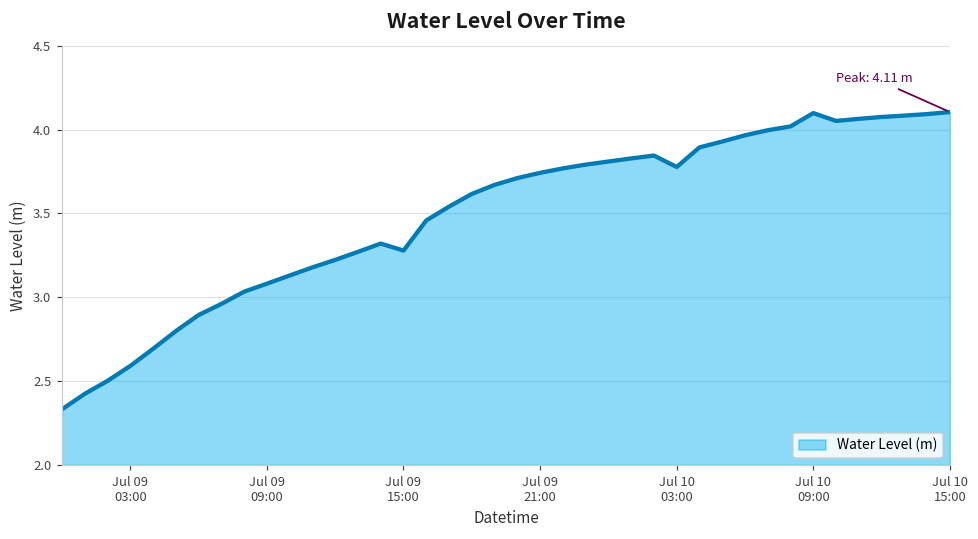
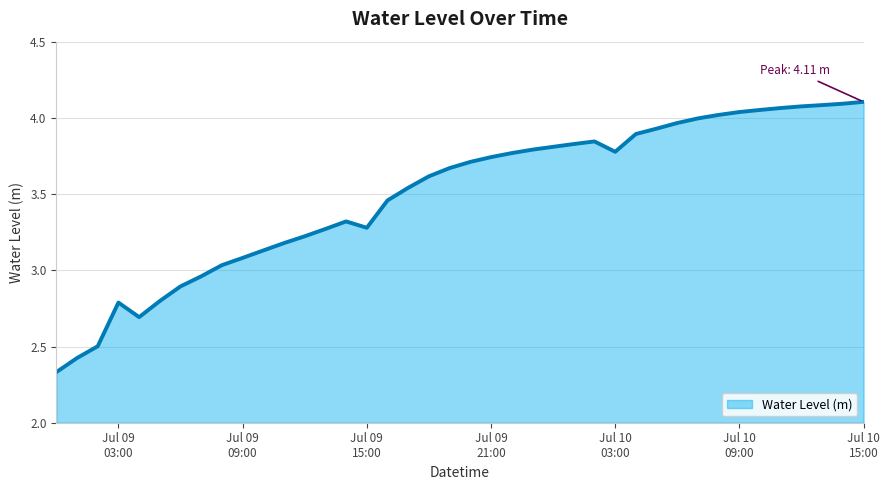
  {
-   "Jul 09 03:00": 2.59,
+   "Jul 09 03:00": 2.79,
    "Jul 09 09:00": 3.08,
    "Jul 09 15:00": 3.28,
    "Jul 09 21:00": 3.74,
    "Jul 10 03:00": 3.78,
-   "Jul 10 09:00": 4.10
+   "Jul 10 09:00": 4.04
  }
